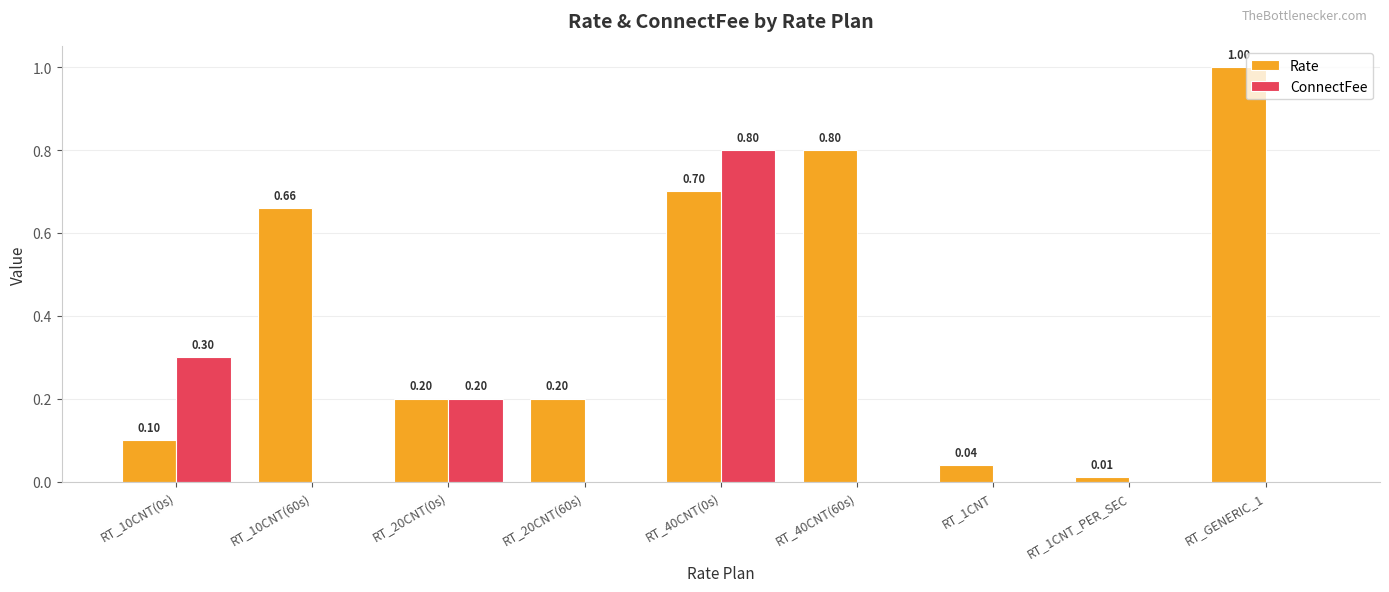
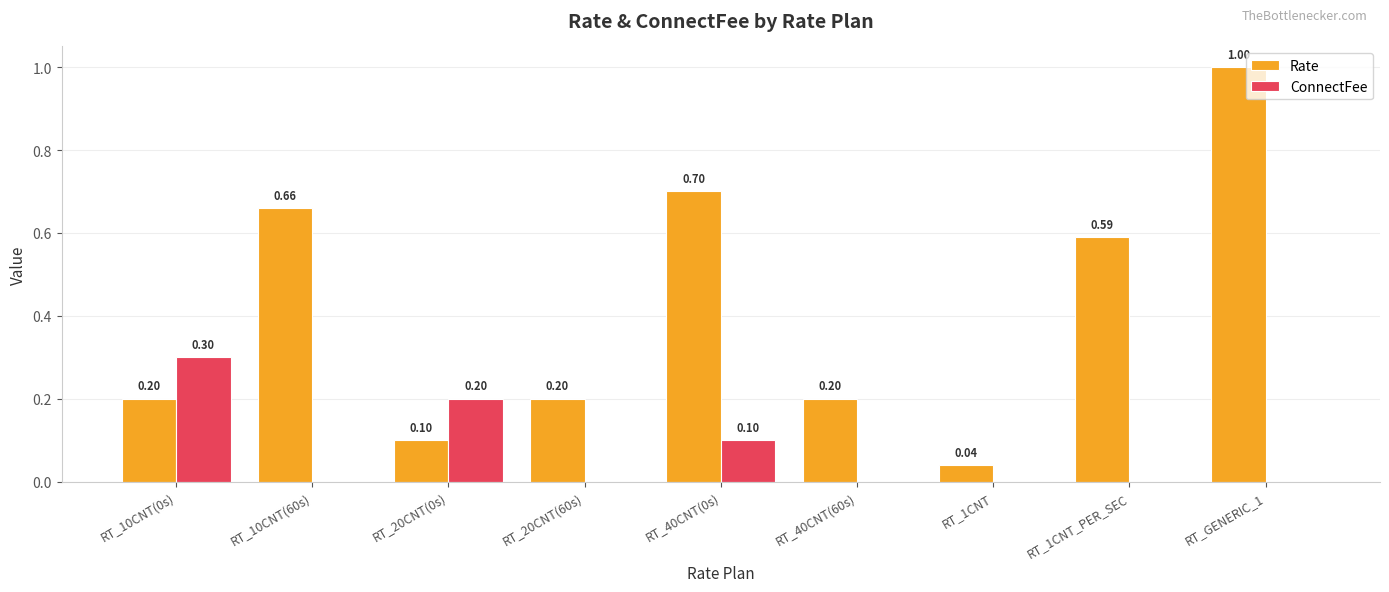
  {
    "Rate": {
-     "RT_10CNT(0s)": 0.10,
+     "RT_10CNT(0s)": 0.20,
      "RT_10CNT(60s)": 0.66,
-     "RT_20CNT(0s)": 0.20,
+     "RT_20CNT(0s)": 0.10,
      "RT_20CNT(60s)": 0.20,
      "RT_40CNT(0s)": 0.70,
-     "RT_40CNT(60s)": 0.80,
+     "RT_40CNT(60s)": 0.20,
      "RT_1CNT": 0.04,
-     "RT_1CNT_PER_SEC": 0.01
+     "RT_1CNT_PER_SEC": 0.59
    },
    "ConnectFee": {
      "RT_10CNT(0s)": 0.30,
      "RT_20CNT(0s)": 0.20,
-     "RT_40CNT(0s)": 0.80
+     "RT_40CNT(0s)": 0.10
    }
  }
